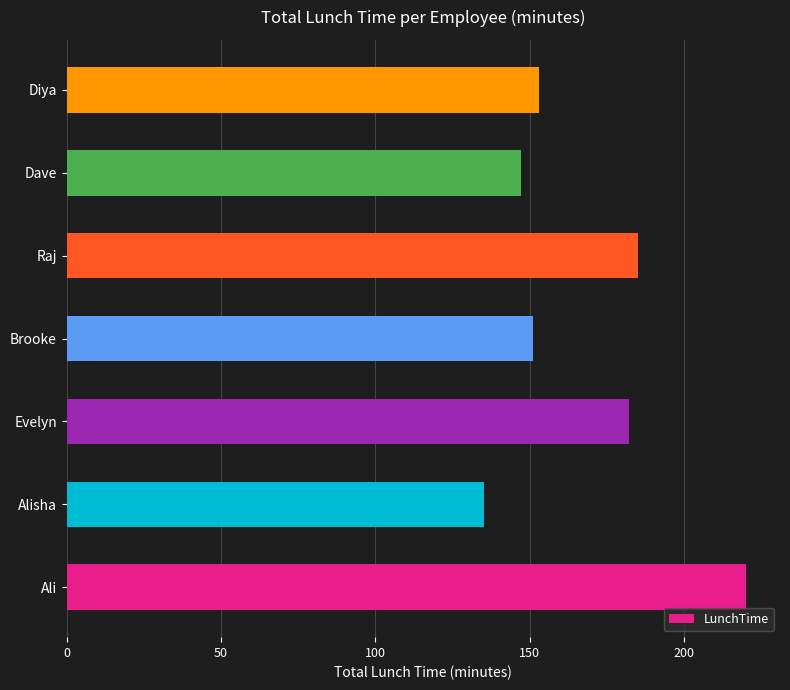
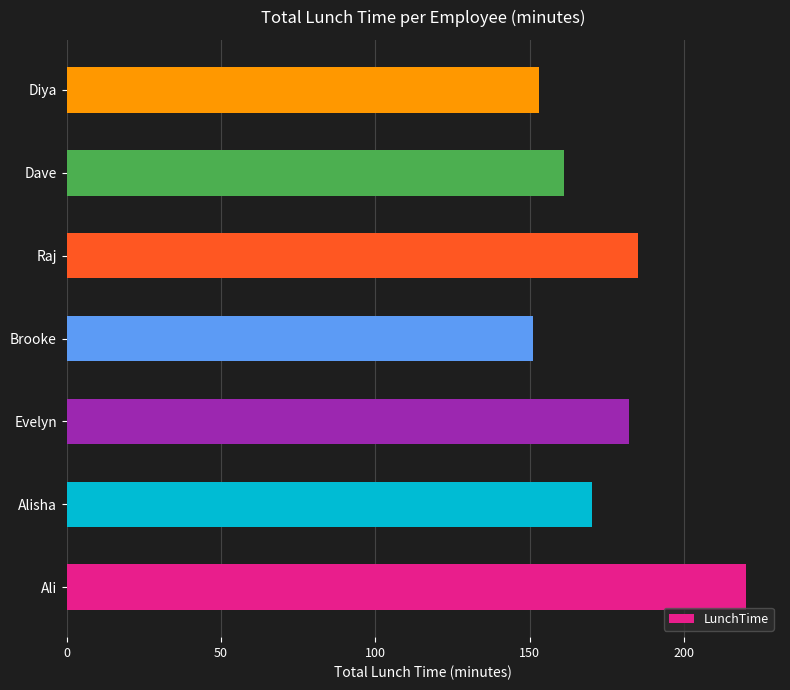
  {
    "Diya": 153,
-   "Dave": 147,
+   "Dave": 161,
    "Raj": 185,
    "Brooke": 151,
    "Evelyn": 182,
-   "Alisha": 135,
+   "Alisha": 170,
    "Ali": 220
  }
